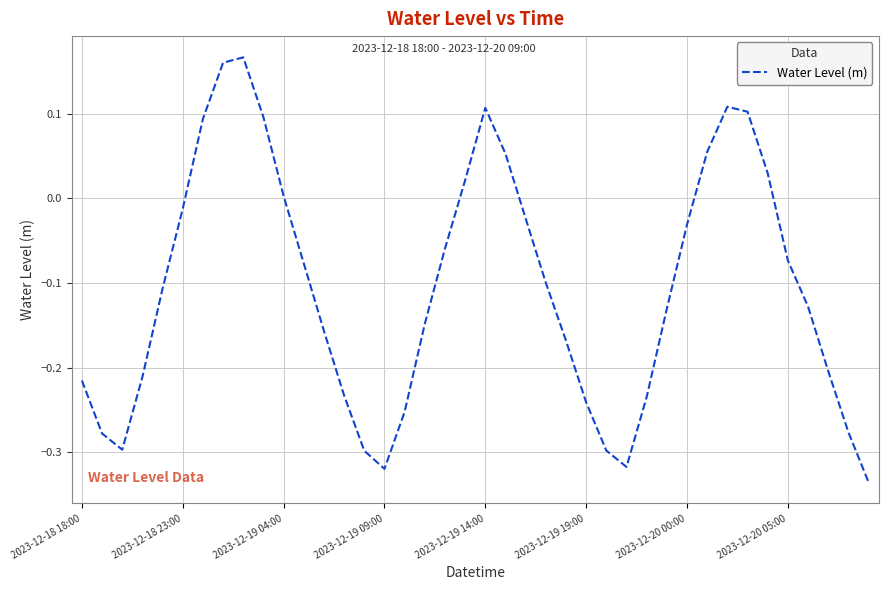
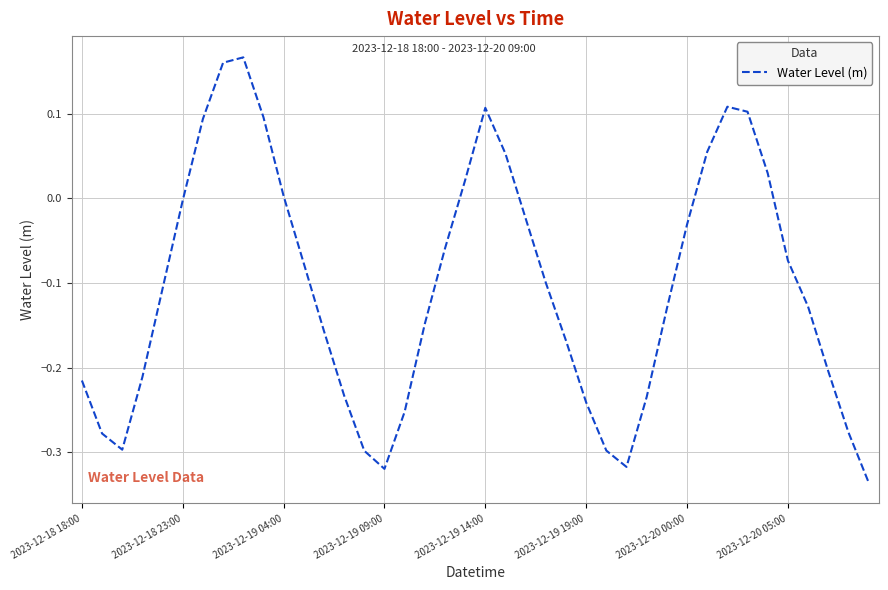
  {
    "2023-12-18 18:00": -0.22,
-   "2023-12-18 23:00": -0.01,
+   "2023-12-18 23:00": 0.00,
    "2023-12-19 04:00": 0.00,
    "2023-12-19 09:00": -0.32,
    "2023-12-19 14:00": 0.11,
    "2023-12-19 19:00": -0.24,
    "2023-12-20 00:00": -0.03,
    "2023-12-20 05:00": -0.07
  }
